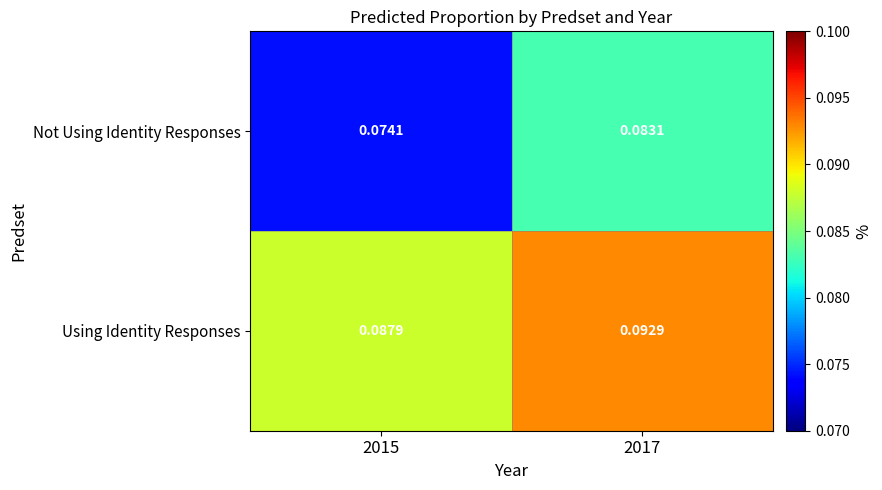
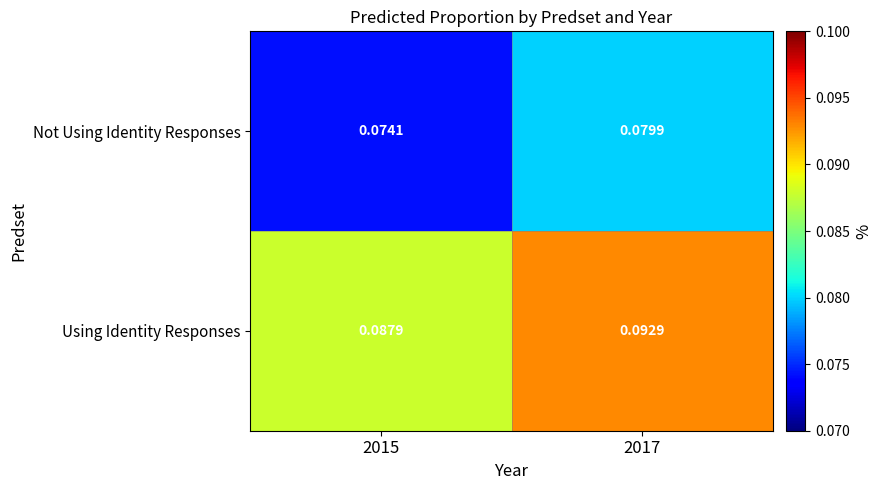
  {
    "Not Using Identity Responses": {
      "2015": 0.0741,
-     "2017": 0.0831
+     "2017": 0.0799
    },
    "Using Identity Responses": {
      "2015": 0.0879,
      "2017": 0.0929
    }
  }
